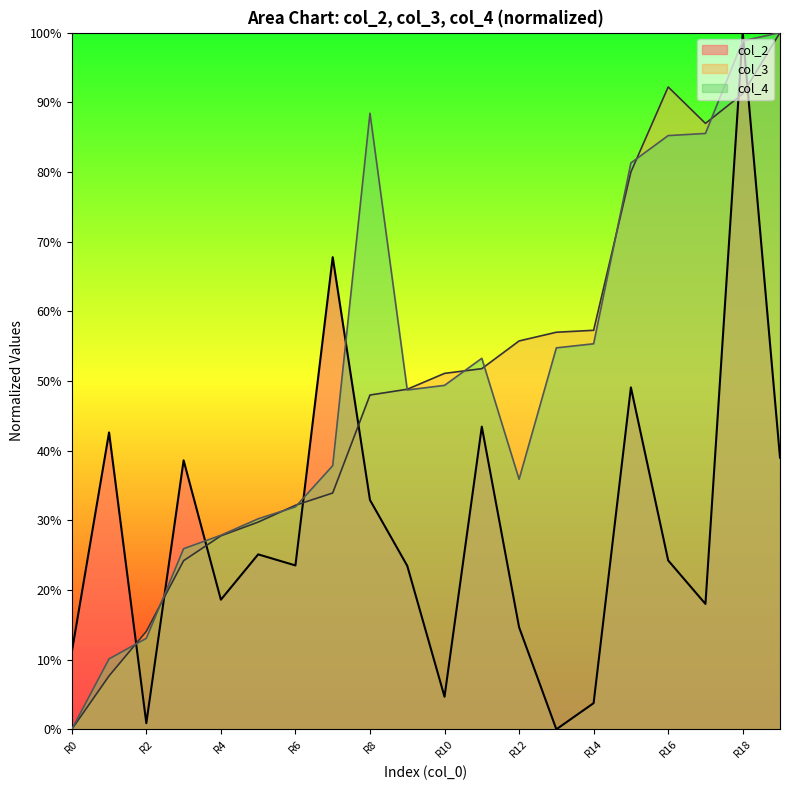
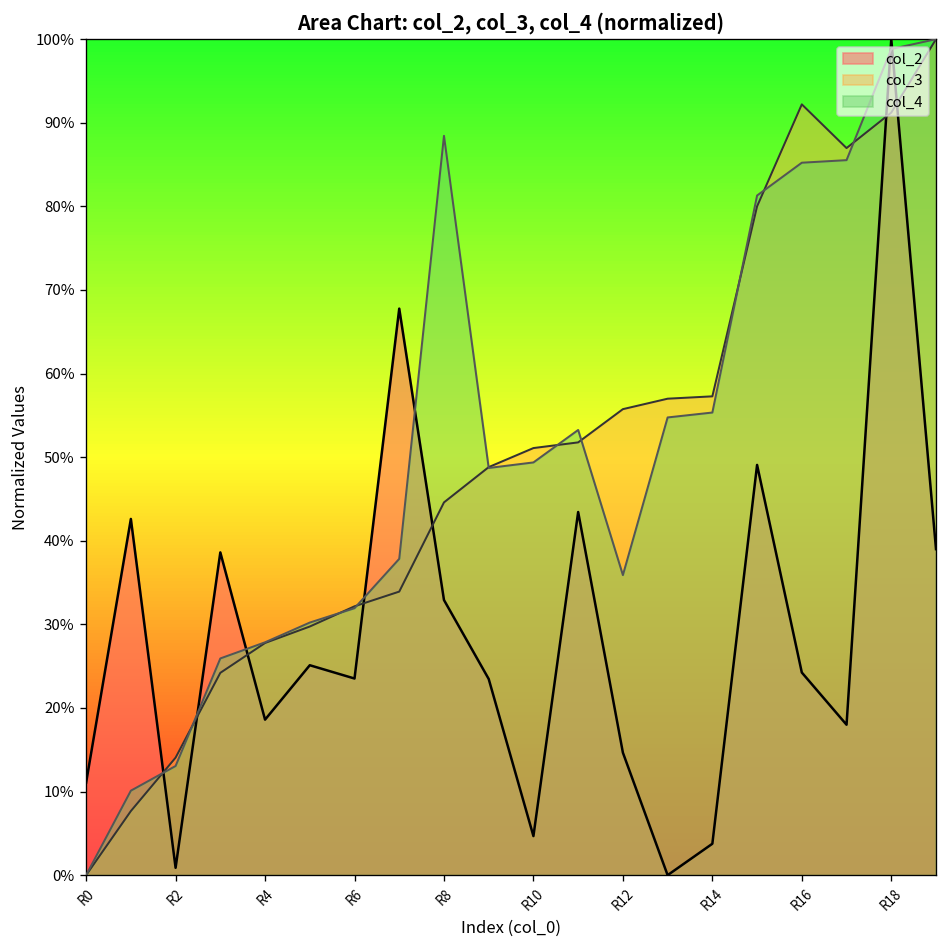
  {
    "col_2": {
      "R0": "11%",
      "R2": "1%",
      "R4": "19%",
      "R6": "24%",
      "R8": "33%",
      "R10": "5%",
      "R12": "15%",
      "R14": "4%",
      "R16": "24%",
      "R18": "100%"
    },
    "col_3": {
      "R2": "14%",
-     "R8": "48%",
+     "R8": "45%",
      "R10": "51%",
      "R12": "56%",
      "R14": "57%",
      "R16": "92%"
    },
    "col_4": {
      "R2": "13%",
      "R8": "88%",
      "R10": "49%",
      "R12": "36%",
      "R14": "55%",
      "R16": "85%"
    }
  }
